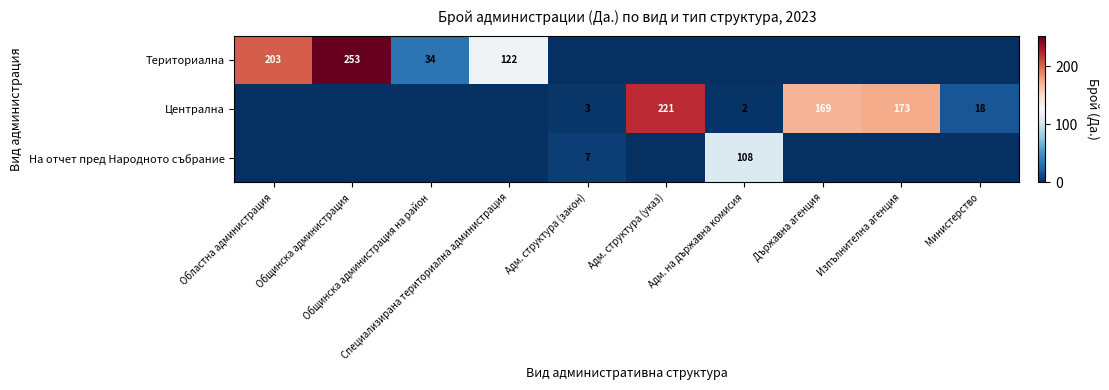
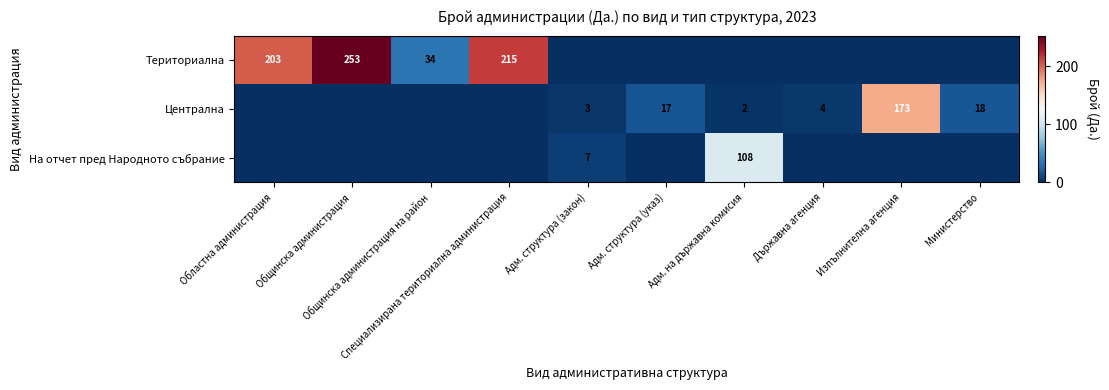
  {
    "Териториална": {
      "Областна администрация": 203,
      "Общинска администрация": 253,
      "Общинска администрация на район": 34,
-     "Специализирана териториална администрация": 122
+     "Специализирана териториална администрация": 215
    },
    "Централна": {
      "Адм. структура (закон)": 3,
-     "Адм. структура (указ)": 221,
+     "Адм. структура (указ)": 17,
      "Адм. на държавна комисия": 2,
-     "Държавна агенция": 169,
+     "Държавна агенция": 4,
      "Изпълнителна агенция": 173,
      "Министерство": 18
    },
    "На отчет пред Народното събрание": {
      "Адм. структура (закон)": 7,
      "Адм. на държавна комисия": 108
    }
  }
